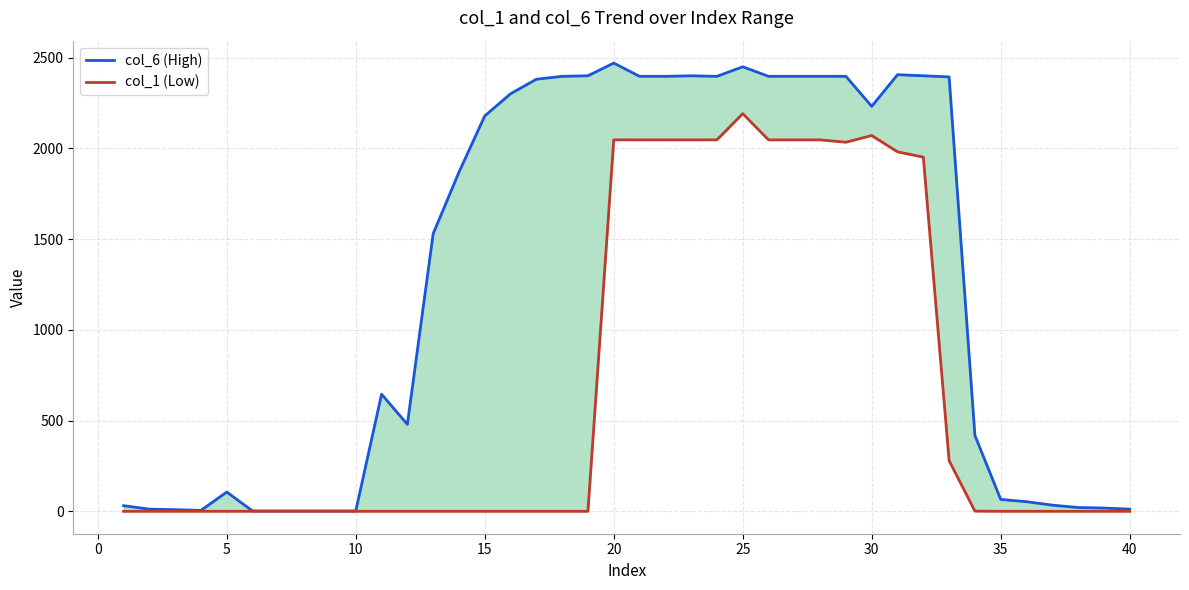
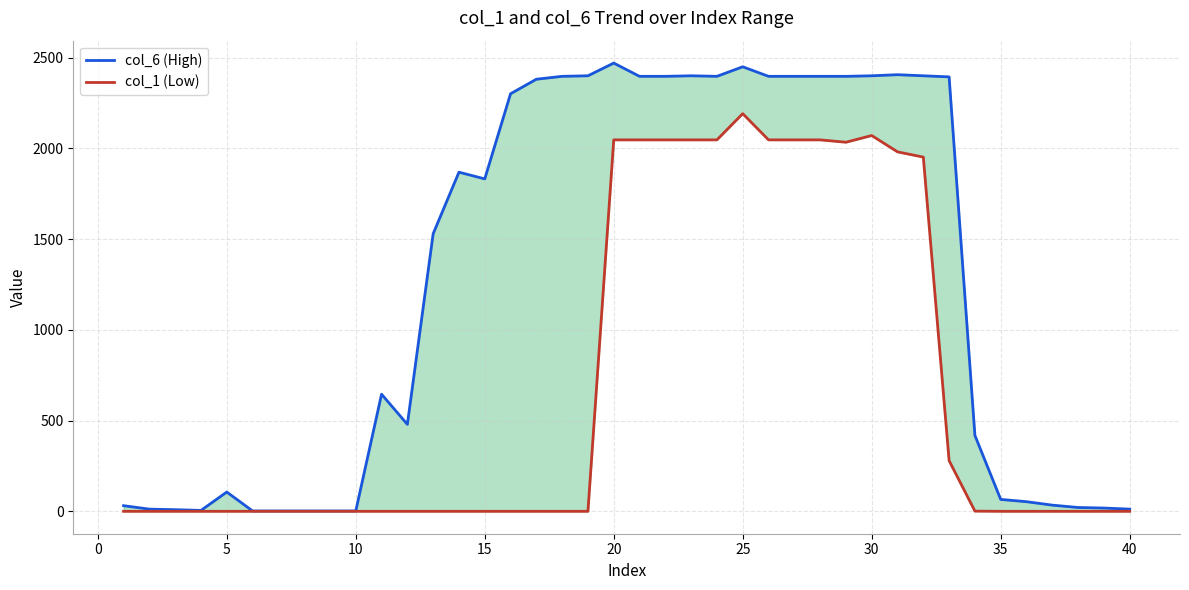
  {
    "col_6 (High)": {
      "5": 110,
-     "15": 2180,
+     "15": 1830,
      "20": 2470,
      "25": 2450,
-     "30": 2230,
+     "30": 2400,
      "35": 70
    },
    "col_1 (Low)": {
      "5": 0,
      "15": 0,
      "20": 2050,
      "25": 2190,
      "30": 2070,
      "35": 0
    }
  }
